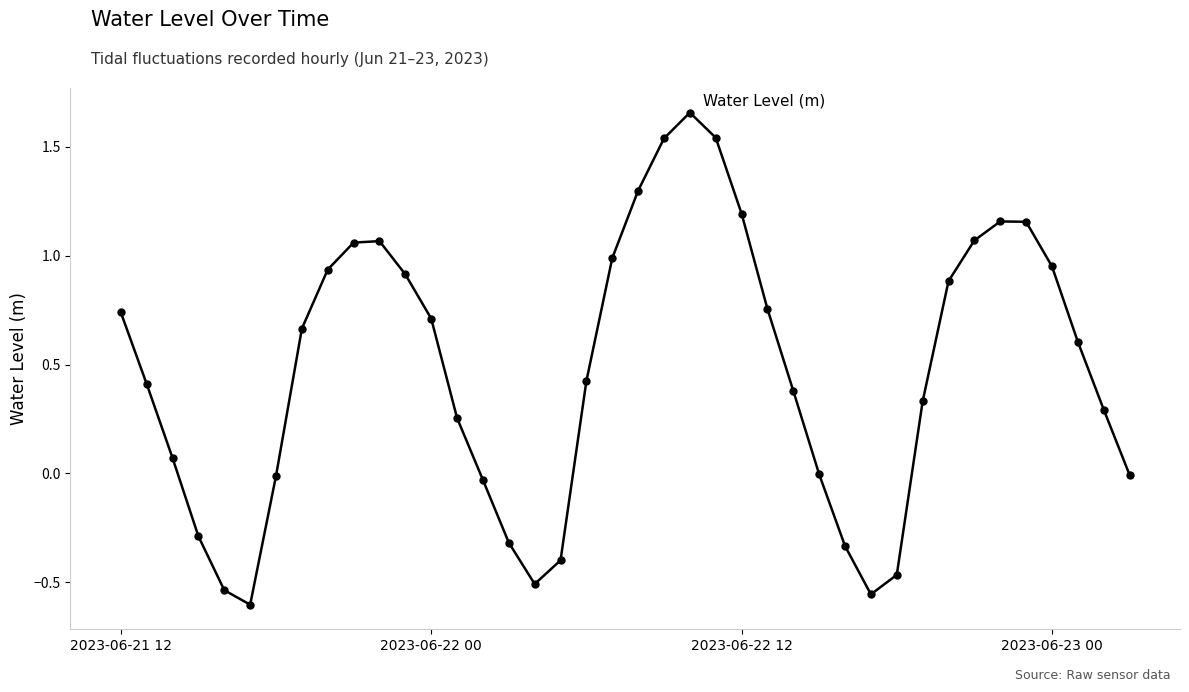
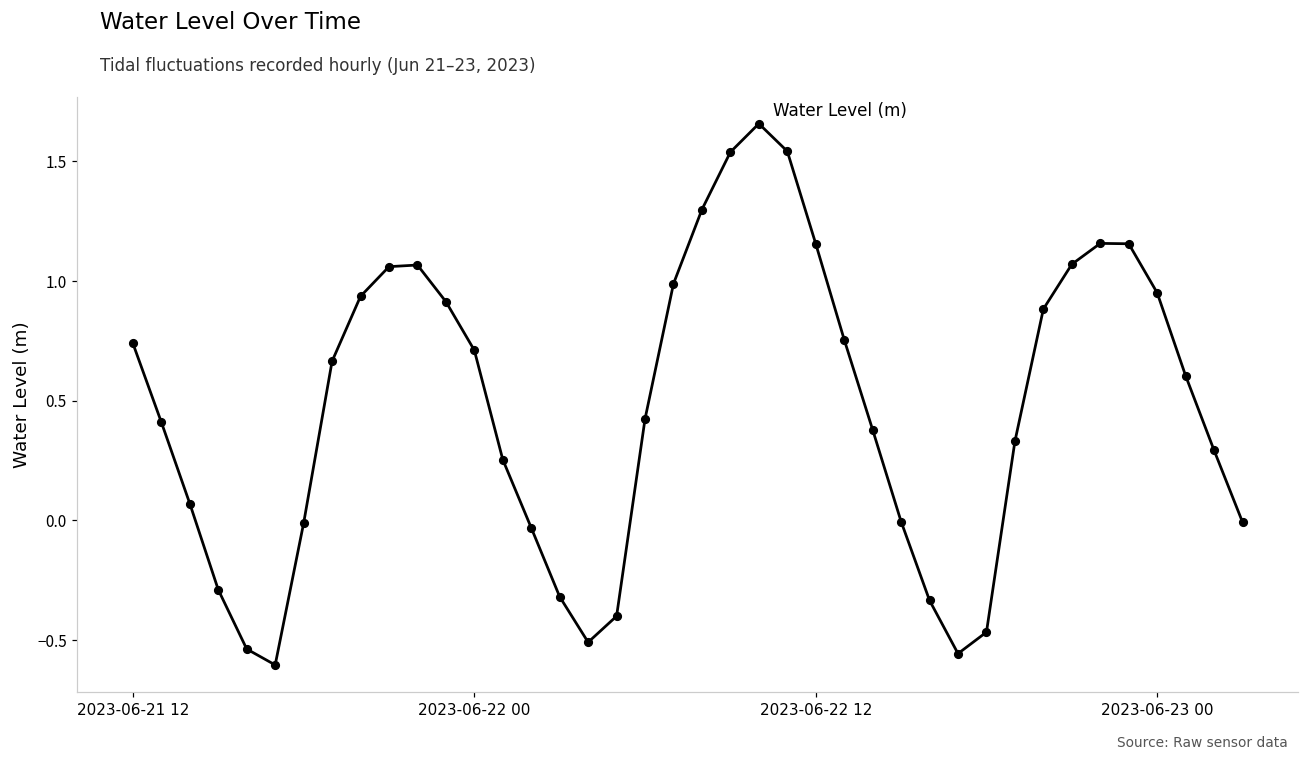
  {
    "2023-06-21 12": 0.74,
    "2023-06-22 00": 0.71,
-   "2023-06-22 12": 1.19,
+   "2023-06-22 12": 1.16,
    "2023-06-23 00": 0.95
  }
